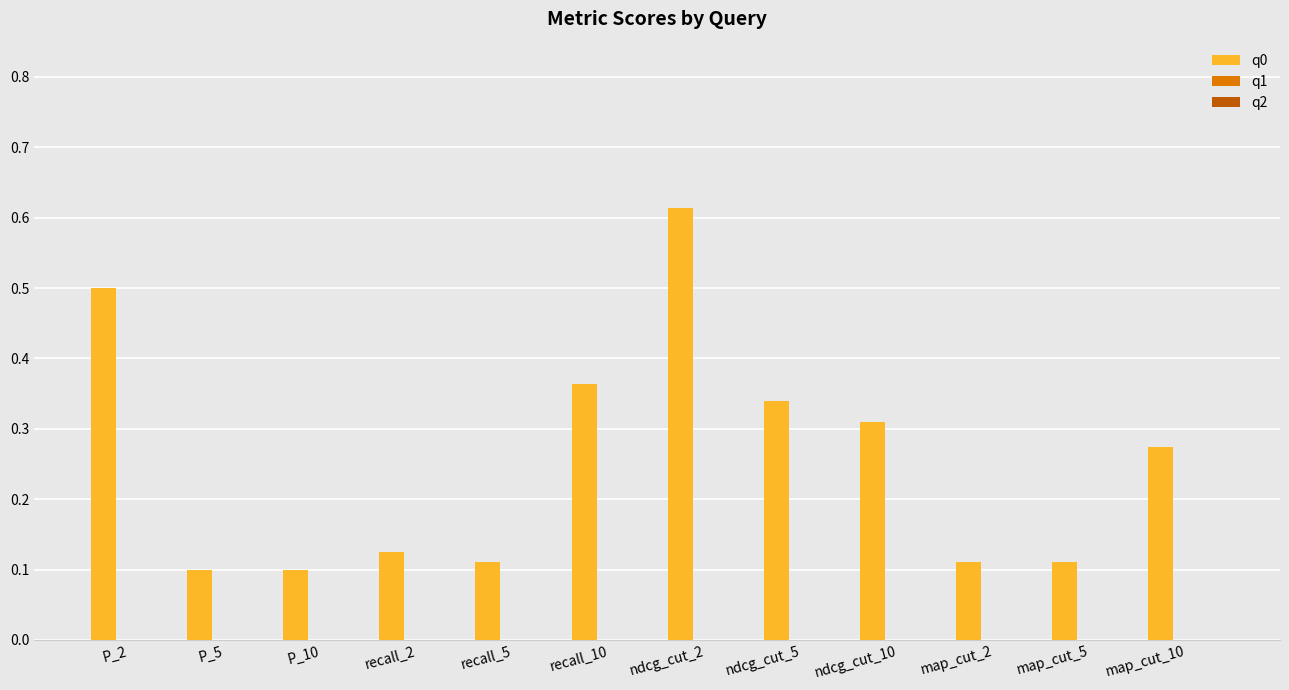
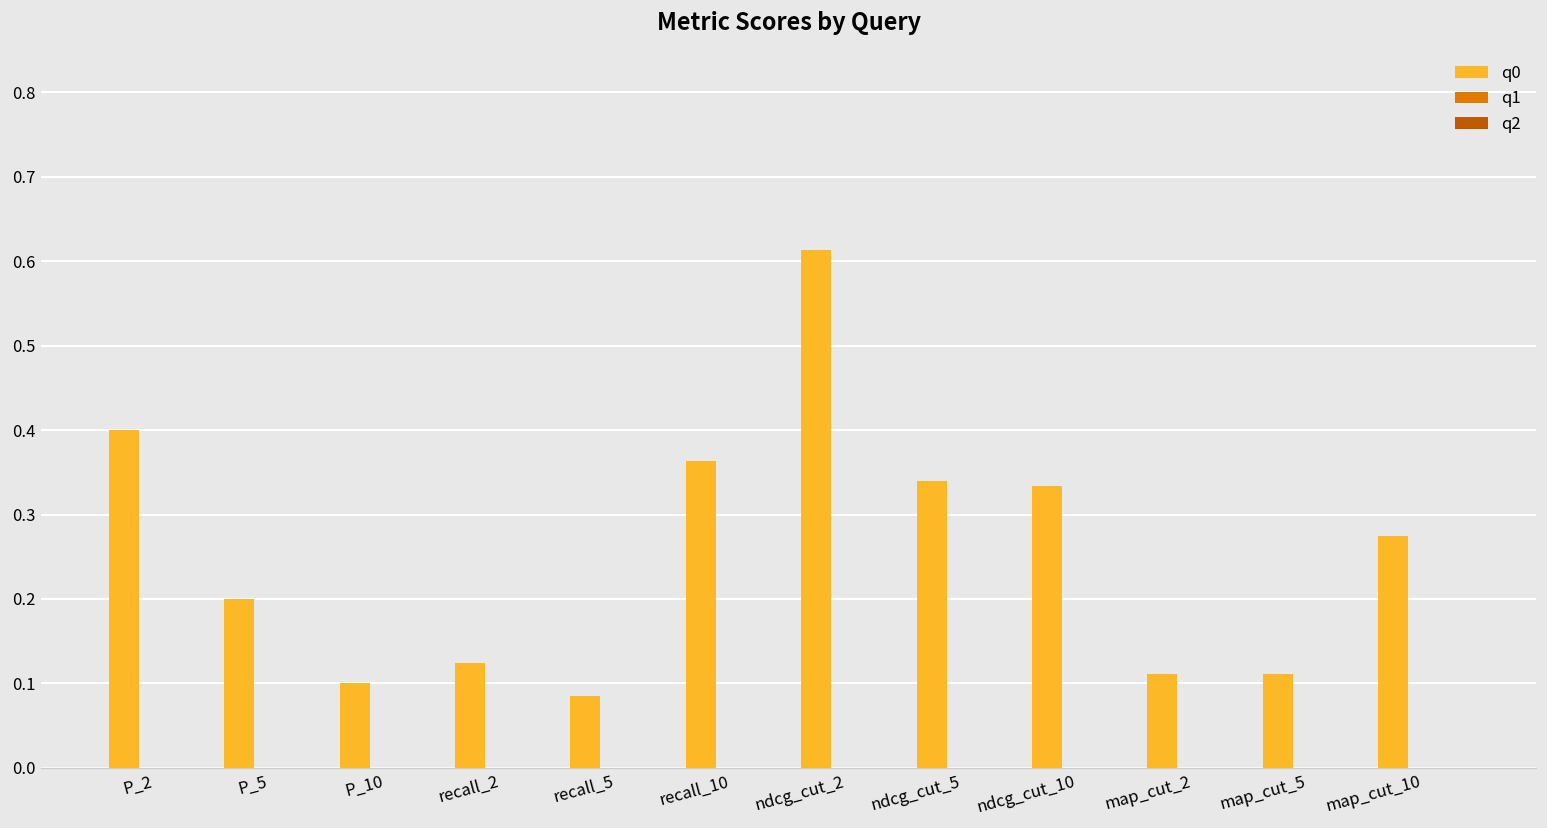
  {
    "q0": {
-     "P_2": 0.5,
-     "P_5": 0.1,
+     "P_2": 0.4,
+     "P_5": 0.2,
      "P_10": 0.10,
      "recall_2": 0.12,
-     "recall_5": 0.11,
+     "recall_5": 0.09,
      "recall_10": 0.36,
      "ndcg_cut_2": 0.61,
      "ndcg_cut_5": 0.34,
-     "ndcg_cut_10": 0.31,
+     "ndcg_cut_10": 0.33,
      "map_cut_2": 0.11,
      "map_cut_5": 0.11,
      "map_cut_10": 0.27
    }
  }
